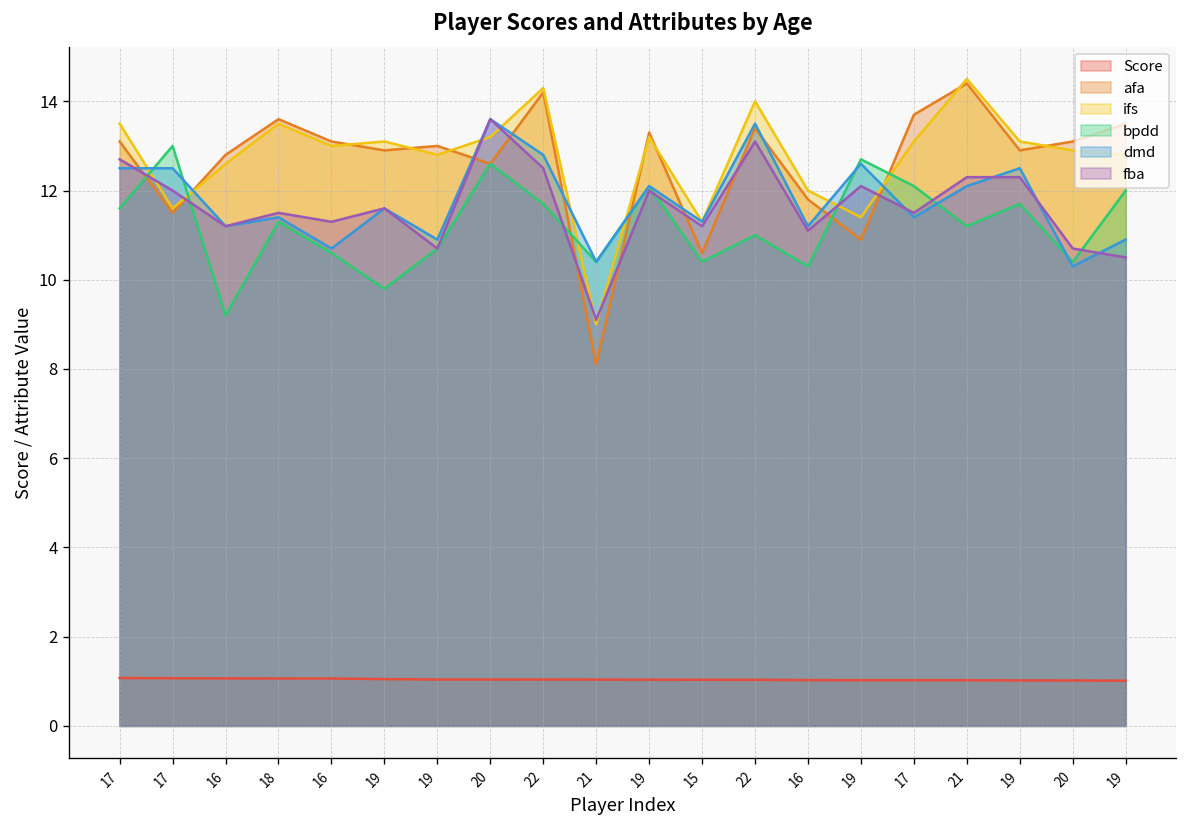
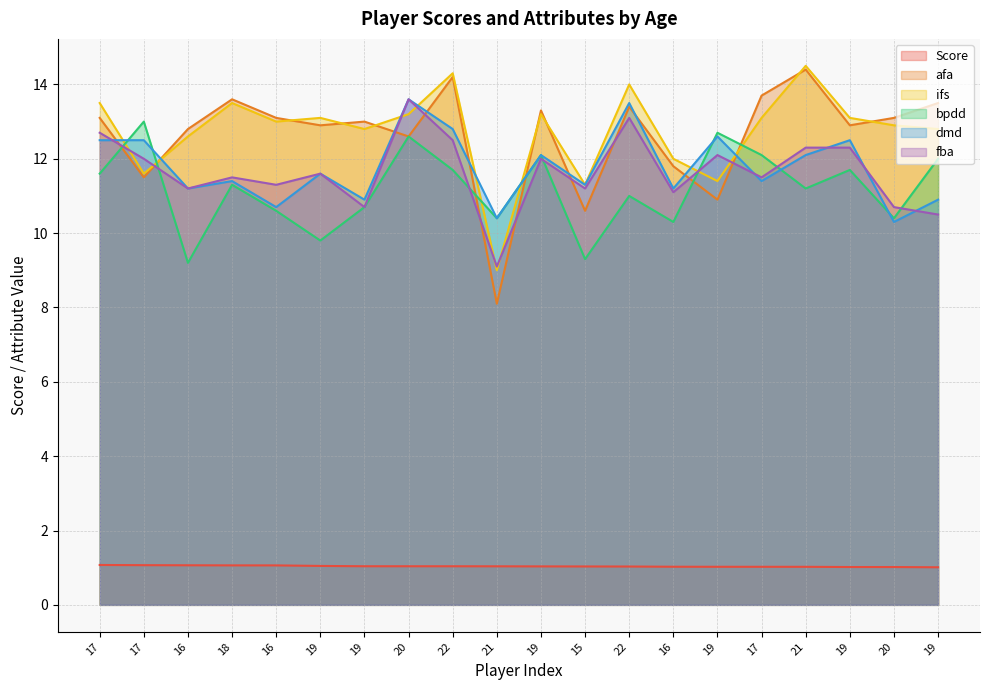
  {
    "bpdd": {
      "18": 11.3,
-     "15": 10.4
+     "15": 9.3
    },
    "dmd": {
      "18": 11.4
    },
    "fba": {
      "18": 11.5,
      "15": 11.2
    }
  }
